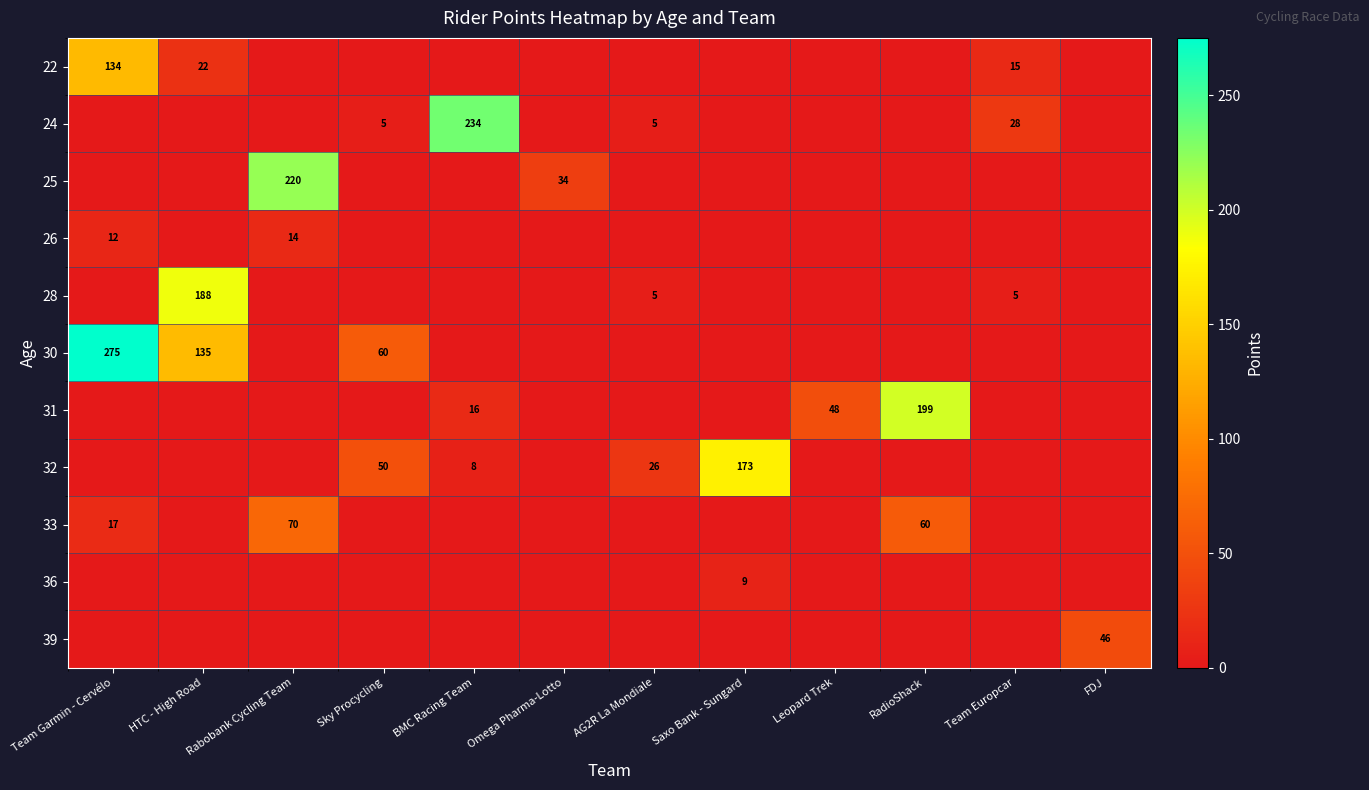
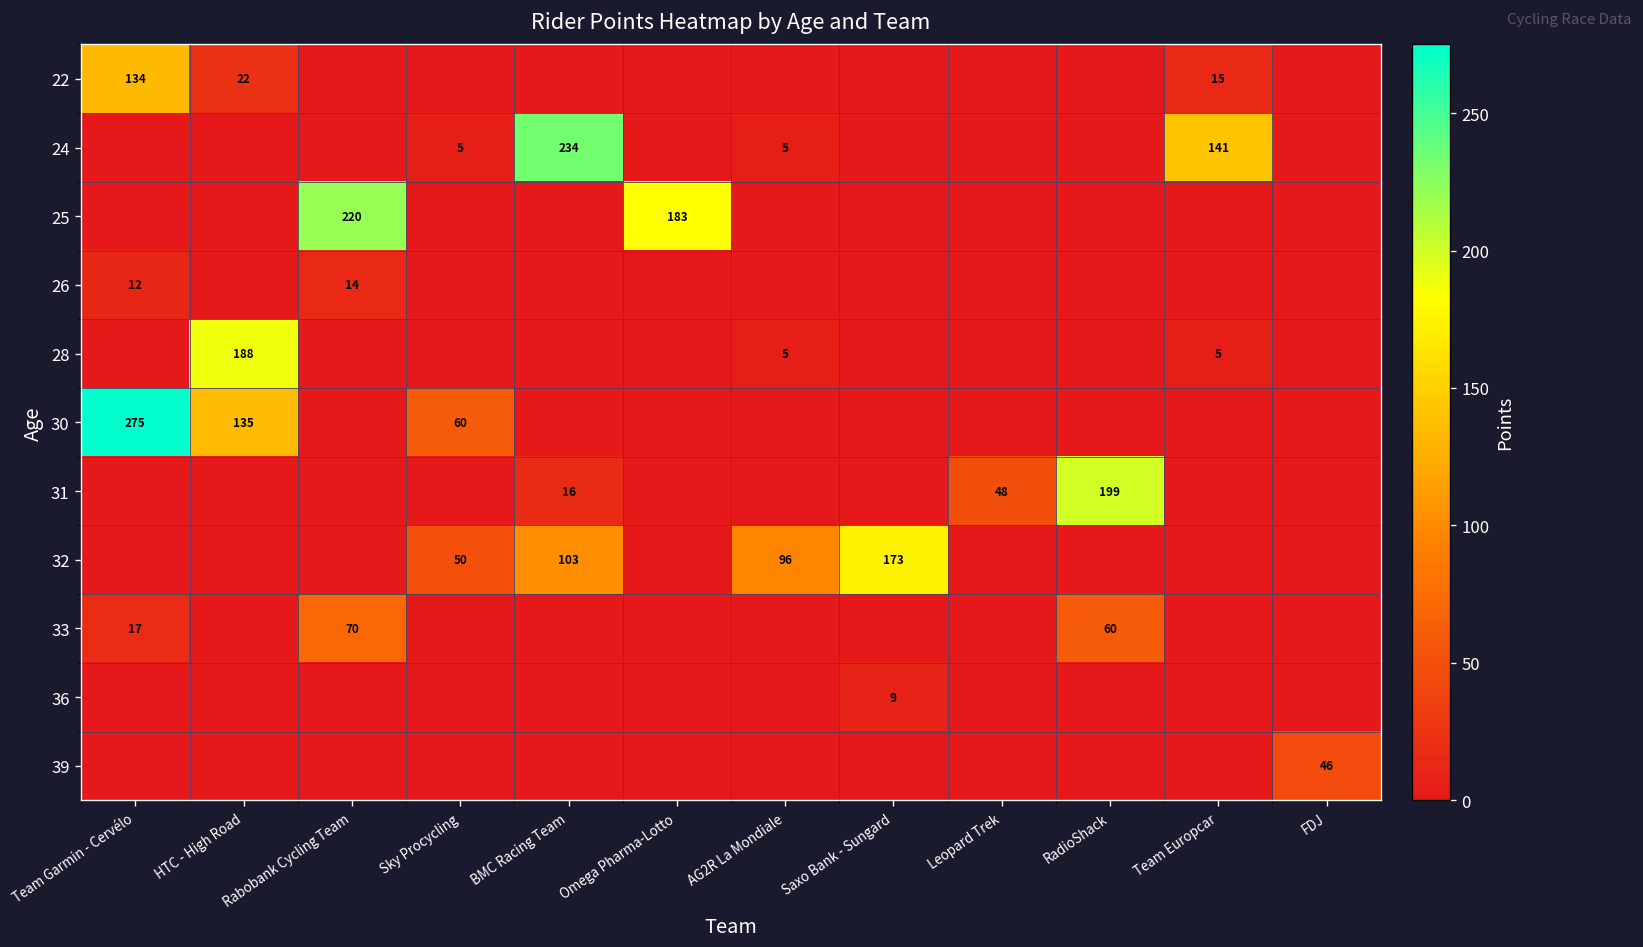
  {
    "22": {
      "Team Garmin - Cervélo": 134,
      "HTC - High Road": 22,
      "Team Europcar": 15
    },
    "24": {
      "Sky Procycling": 5,
      "BMC Racing Team": 234,
      "AG2R La Mondiale": 5,
-     "Team Europcar": 28
+     "Team Europcar": 141
    },
    "25": {
      "Rabobank Cycling Team": 220,
-     "Omega Pharma-Lotto": 34
+     "Omega Pharma-Lotto": 183
    },
    "26": {
      "Team Garmin - Cervélo": 12,
      "Rabobank Cycling Team": 14
    },
    "28": {
      "HTC - High Road": 188,
      "AG2R La Mondiale": 5,
      "Team Europcar": 5
    },
    "30": {
      "Team Garmin - Cervélo": 275,
      "HTC - High Road": 135,
      "Sky Procycling": 60
    },
    "31": {
      "BMC Racing Team": 16,
      "Leopard Trek": 48,
      "RadioShack": 199
    },
    "32": {
      "Sky Procycling": 50,
-     "BMC Racing Team": 8,
-     "AG2R La Mondiale": 26,
+     "BMC Racing Team": 103,
+     "AG2R La Mondiale": 96,
      "Saxo Bank - Sungard": 173
    },
    "33": {
      "Team Garmin - Cervélo": 17,
      "Rabobank Cycling Team": 70,
      "RadioShack": 60
    },
    "36": {
      "Saxo Bank - Sungard": 9
    },
    "39": {
      "FDJ": 46
    }
  }
